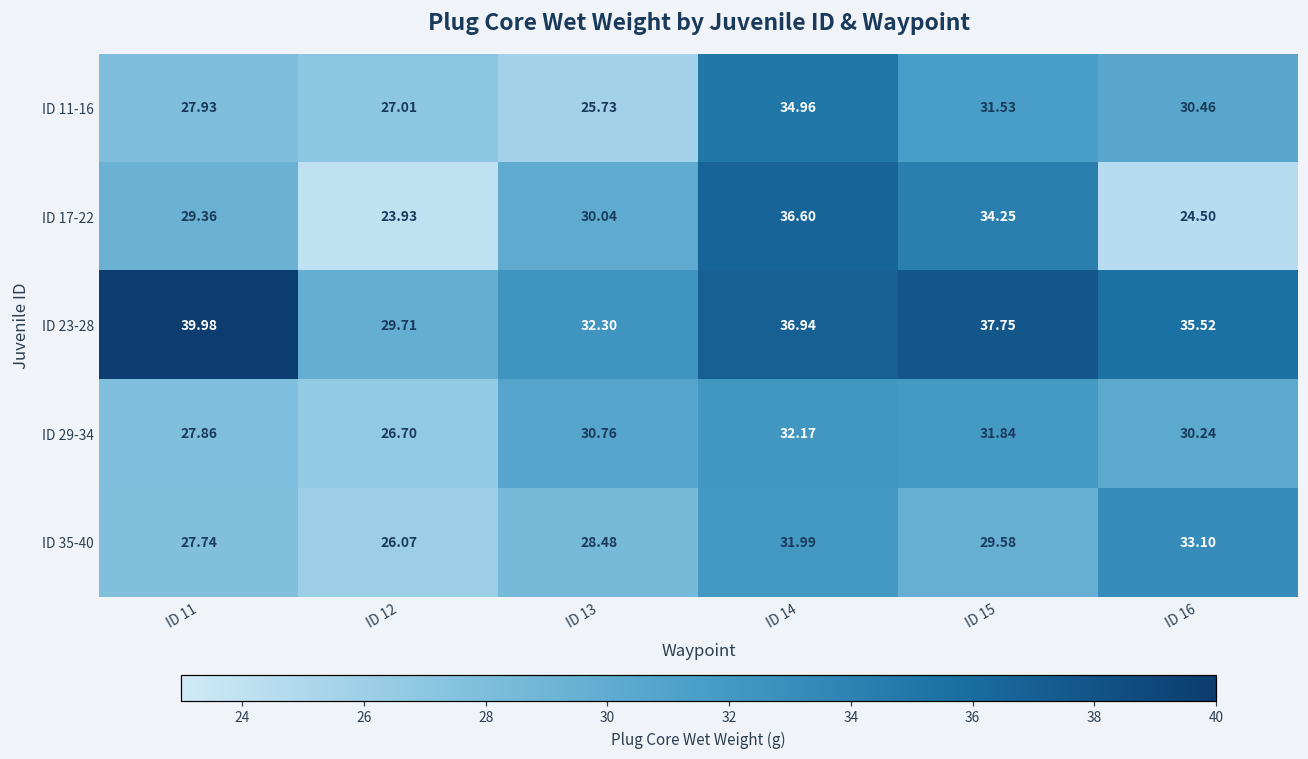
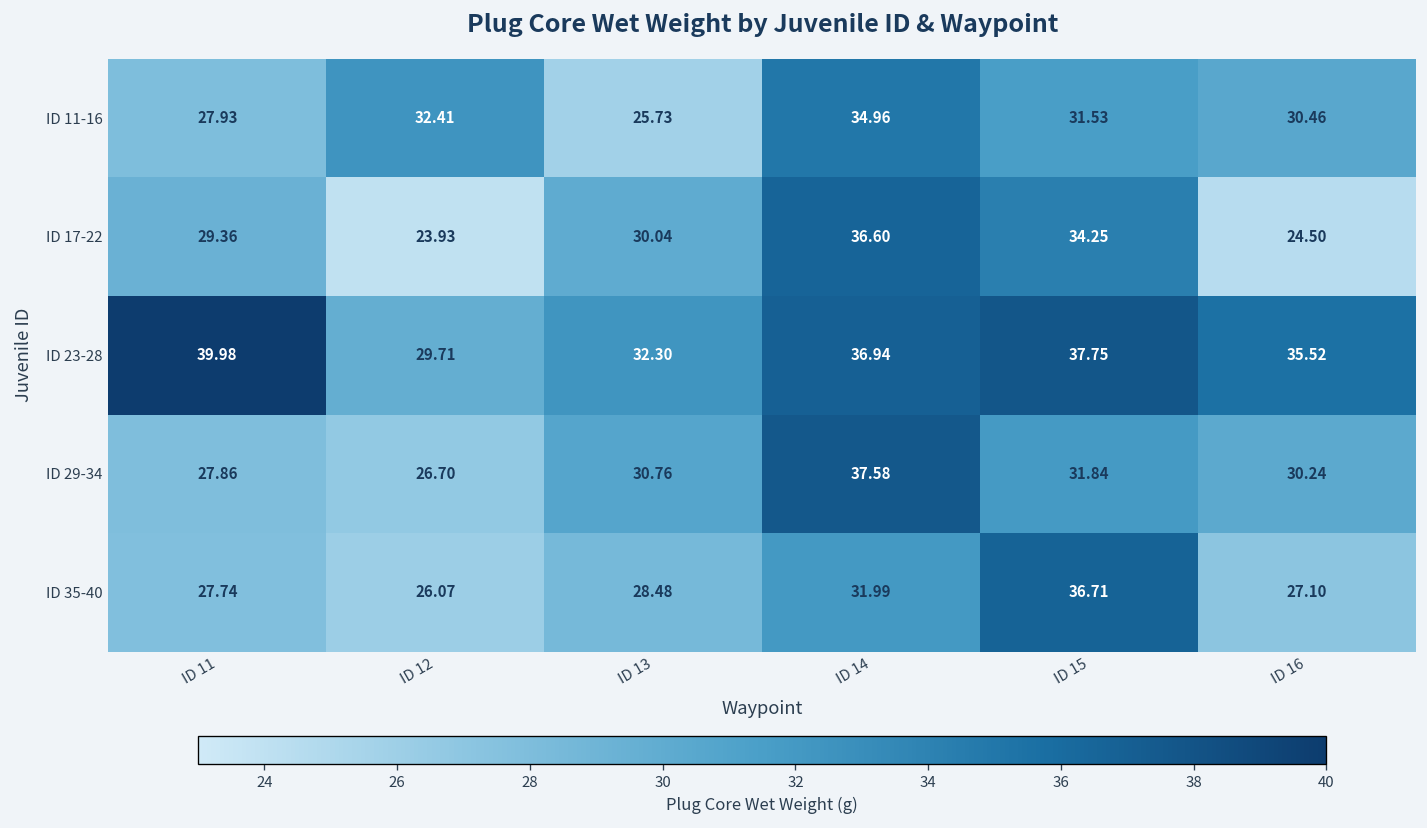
  {
    "ID 11-16": {
      "ID 11": 27.93,
-     "ID 12": 27.01,
+     "ID 12": 32.41,
      "ID 13": 25.73,
      "ID 14": 34.96,
      "ID 15": 31.53,
      "ID 16": 30.46
    },
    "ID 17-22": {
      "ID 11": 29.36,
      "ID 12": 23.93,
      "ID 13": 30.04,
      "ID 14": 36.60,
      "ID 15": 34.25,
      "ID 16": 24.50
    },
    "ID 23-28": {
      "ID 11": 39.98,
      "ID 12": 29.71,
      "ID 13": 32.30,
      "ID 14": 36.94,
      "ID 15": 37.75,
      "ID 16": 35.52
    },
    "ID 29-34": {
      "ID 11": 27.86,
      "ID 12": 26.70,
      "ID 13": 30.76,
-     "ID 14": 32.17,
+     "ID 14": 37.58,
      "ID 15": 31.84,
      "ID 16": 30.24
    },
    "ID 35-40": {
      "ID 11": 27.74,
      "ID 12": 26.07,
      "ID 13": 28.48,
      "ID 14": 31.99,
-     "ID 15": 29.58,
-     "ID 16": 33.10
+     "ID 15": 36.71,
+     "ID 16": 27.10
    }
  }
